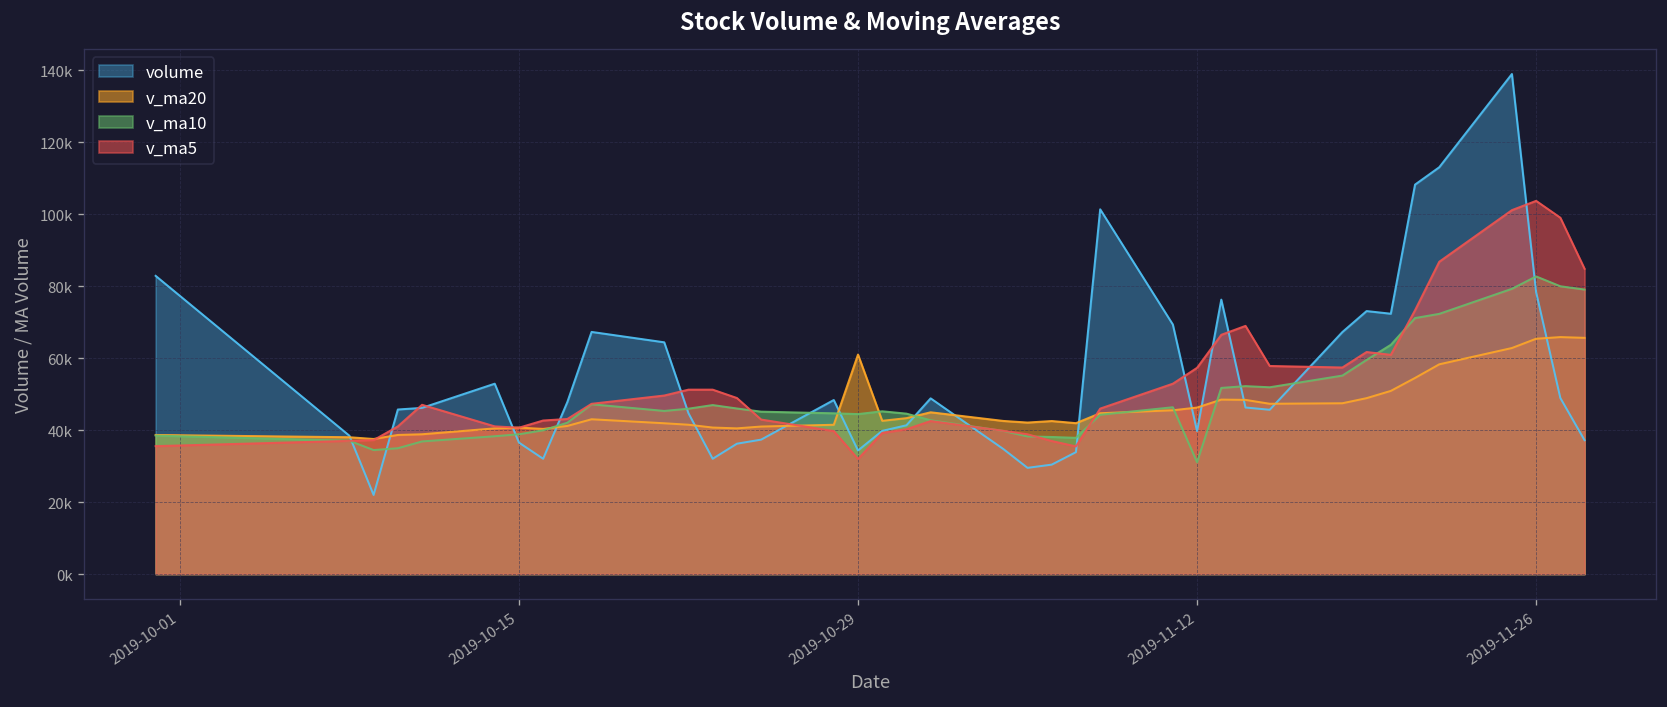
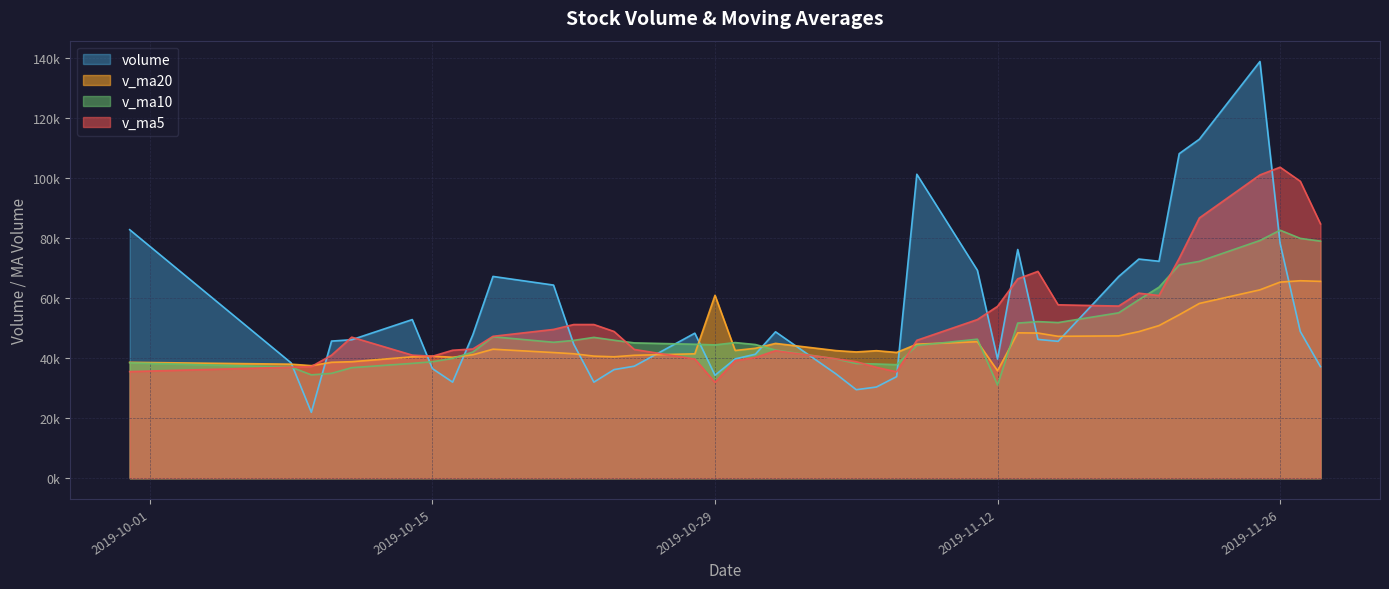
  {
    "volume": {
      "2019-10-15": 37000,
      "2019-10-29": 34000,
      "2019-11-12": 40000,
      "2019-11-26": 78000
    },
    "v_ma20": {
      "2019-10-29": 61000,
-     "2019-11-12": 46000,
+     "2019-11-12": 36000,
      "2019-11-26": 65000
    },
    "v_ma10": {
      "2019-10-15": 39000,
      "2019-10-29": 44000,
      "2019-11-12": 31000,
      "2019-11-26": 83000
    },
    "v_ma5": {
      "2019-10-29": 32000,
      "2019-11-12": 57000,
      "2019-11-26": 104000
    }
  }
